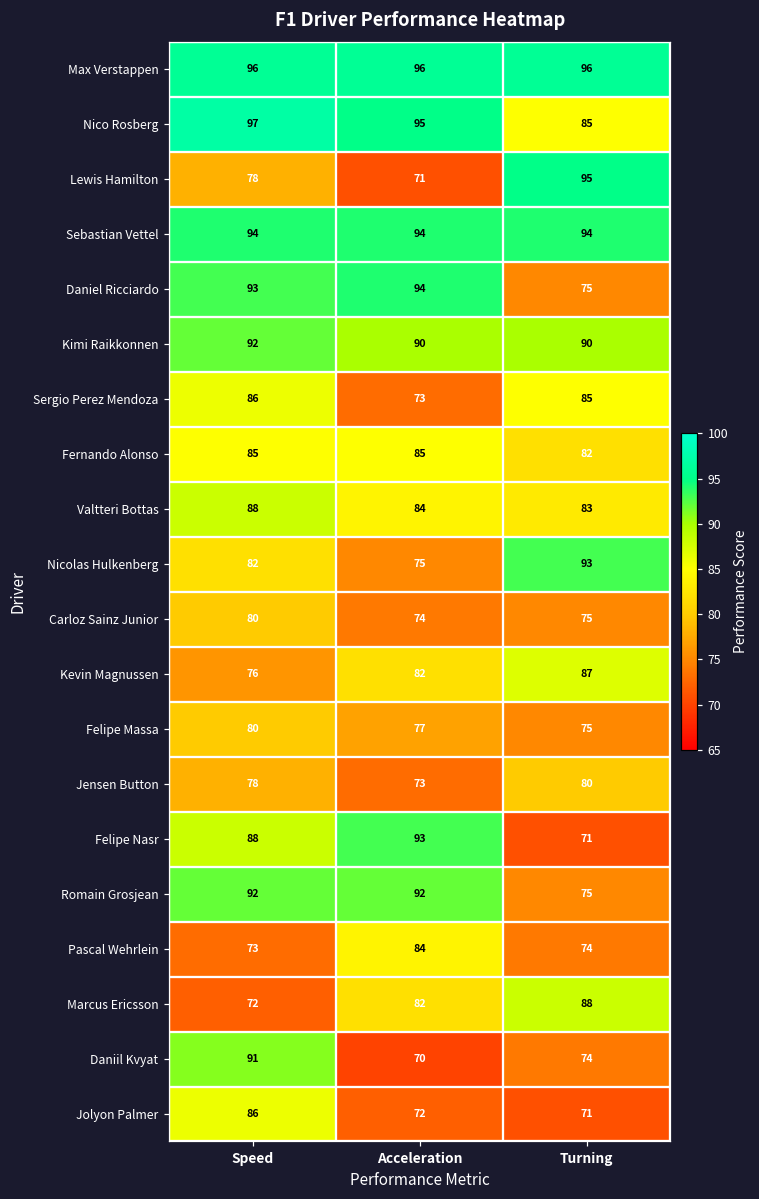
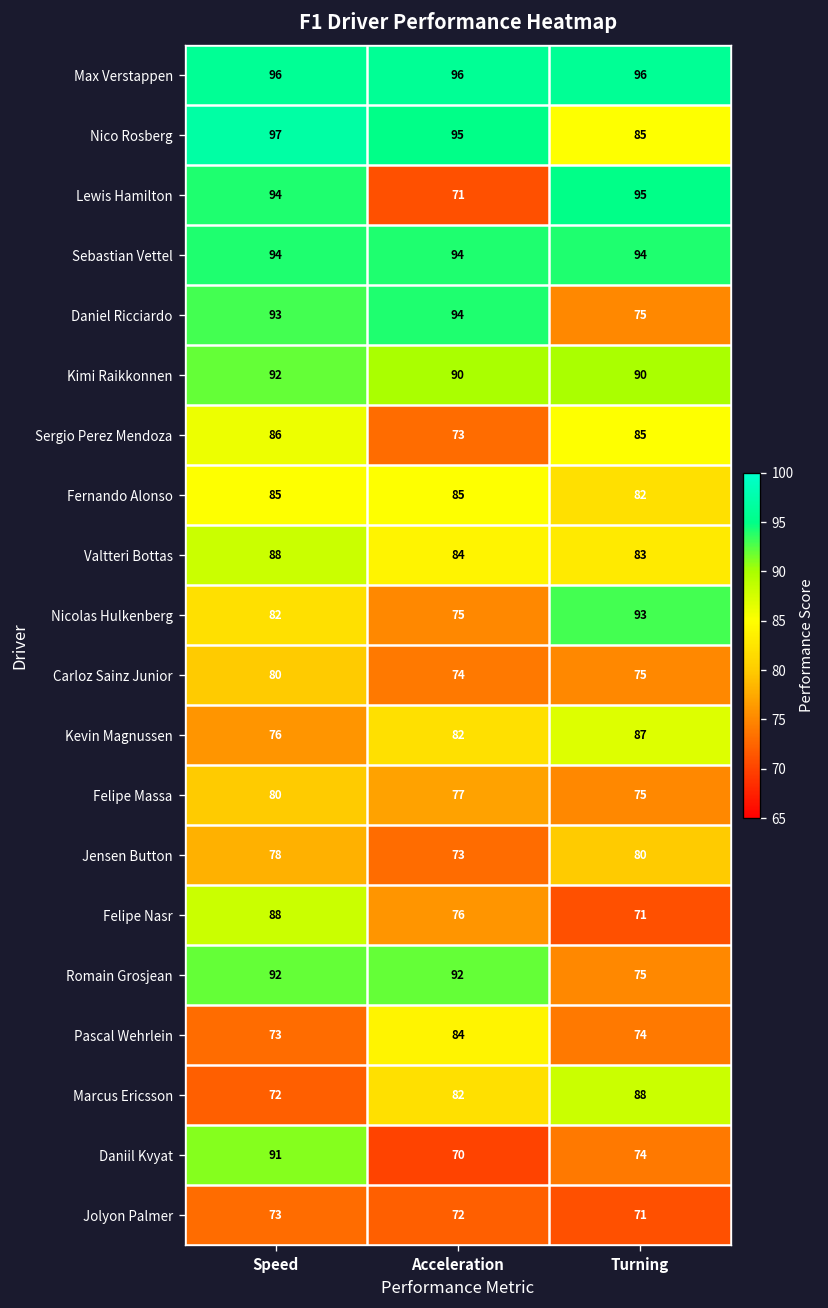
  {
    "Max Verstappen": {
      "Speed": 96,
      "Acceleration": 96,
      "Turning": 96
    },
    "Nico Rosberg": {
      "Speed": 97,
      "Acceleration": 95,
      "Turning": 85
    },
    "Lewis Hamilton": {
-     "Speed": 78,
+     "Speed": 94,
      "Acceleration": 71,
      "Turning": 95
    },
    "Sebastian Vettel": {
      "Speed": 94,
      "Acceleration": 94,
      "Turning": 94
    },
    "Daniel Ricciardo": {
      "Speed": 93,
      "Acceleration": 94,
      "Turning": 75
    },
    "Kimi Raikkonnen": {
      "Speed": 92,
      "Acceleration": 90,
      "Turning": 90
    },
    "Sergio Perez Mendoza": {
      "Speed": 86,
      "Acceleration": 73,
      "Turning": 85
    },
    "Fernando Alonso": {
      "Speed": 85,
      "Acceleration": 85,
      "Turning": 82
    },
    "Valtteri Bottas": {
      "Speed": 88,
      "Acceleration": 84,
      "Turning": 83
    },
    "Nicolas Hulkenberg": {
      "Speed": 82,
      "Acceleration": 75,
      "Turning": 93
    },
    "Carloz Sainz Junior": {
      "Speed": 80,
      "Acceleration": 74,
      "Turning": 75
    },
    "Kevin Magnussen": {
      "Speed": 76,
      "Acceleration": 82,
      "Turning": 87
    },
    "Felipe Massa": {
      "Speed": 80,
      "Acceleration": 77,
      "Turning": 75
    },
    "Jensen Button": {
      "Speed": 78,
      "Acceleration": 73,
      "Turning": 80
    },
    "Felipe Nasr": {
      "Speed": 88,
-     "Acceleration": 93,
+     "Acceleration": 76,
      "Turning": 71
    },
    "Romain Grosjean": {
      "Speed": 92,
      "Acceleration": 92,
      "Turning": 75
    },
    "Pascal Wehrlein": {
      "Speed": 73,
      "Acceleration": 84,
      "Turning": 74
    },
    "Marcus Ericsson": {
      "Speed": 72,
      "Acceleration": 82,
      "Turning": 88
    },
    "Daniil Kvyat": {
      "Speed": 91,
      "Acceleration": 70,
      "Turning": 74
    },
    "Jolyon Palmer": {
-     "Speed": 86,
+     "Speed": 73,
      "Acceleration": 72,
      "Turning": 71
    }
  }
